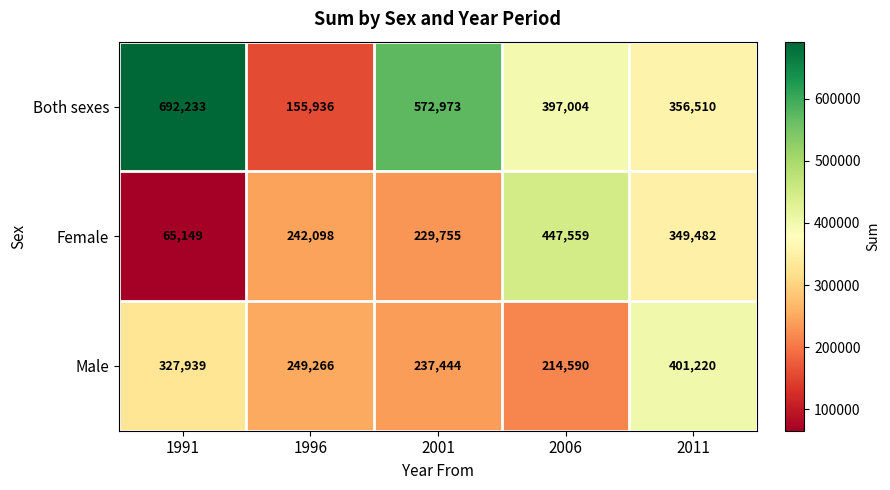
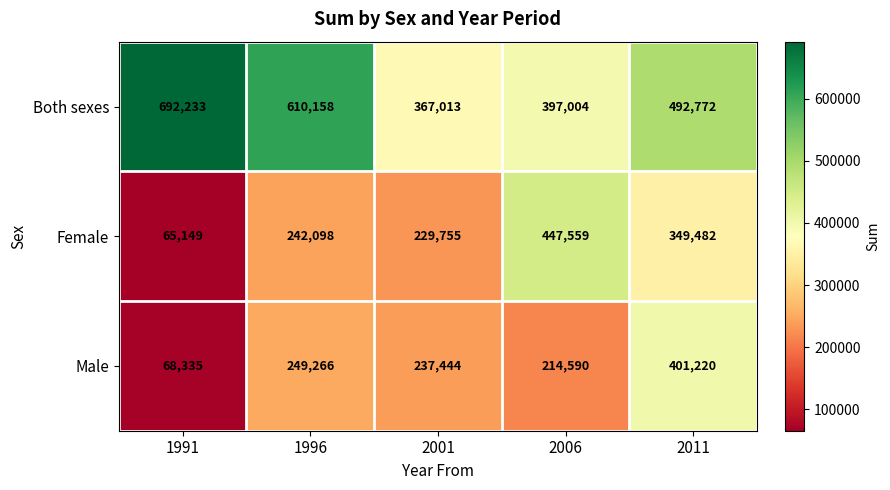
  {
    "Both sexes": {
      "1991": "692,233",
-     "1996": "155,936",
-     "2001": "572,973",
+     "1996": "610,158",
+     "2001": "367,013",
      "2006": "397,004",
-     "2011": "356,510"
+     "2011": "492,772"
    },
    "Female": {
      "1991": "65,149",
      "1996": "242,098",
      "2001": "229,755",
      "2006": "447,559",
      "2011": "349,482"
    },
    "Male": {
-     "1991": "327,939",
+     "1991": "68,335",
      "1996": "249,266",
      "2001": "237,444",
      "2006": "214,590",
      "2011": "401,220"
    }
  }
